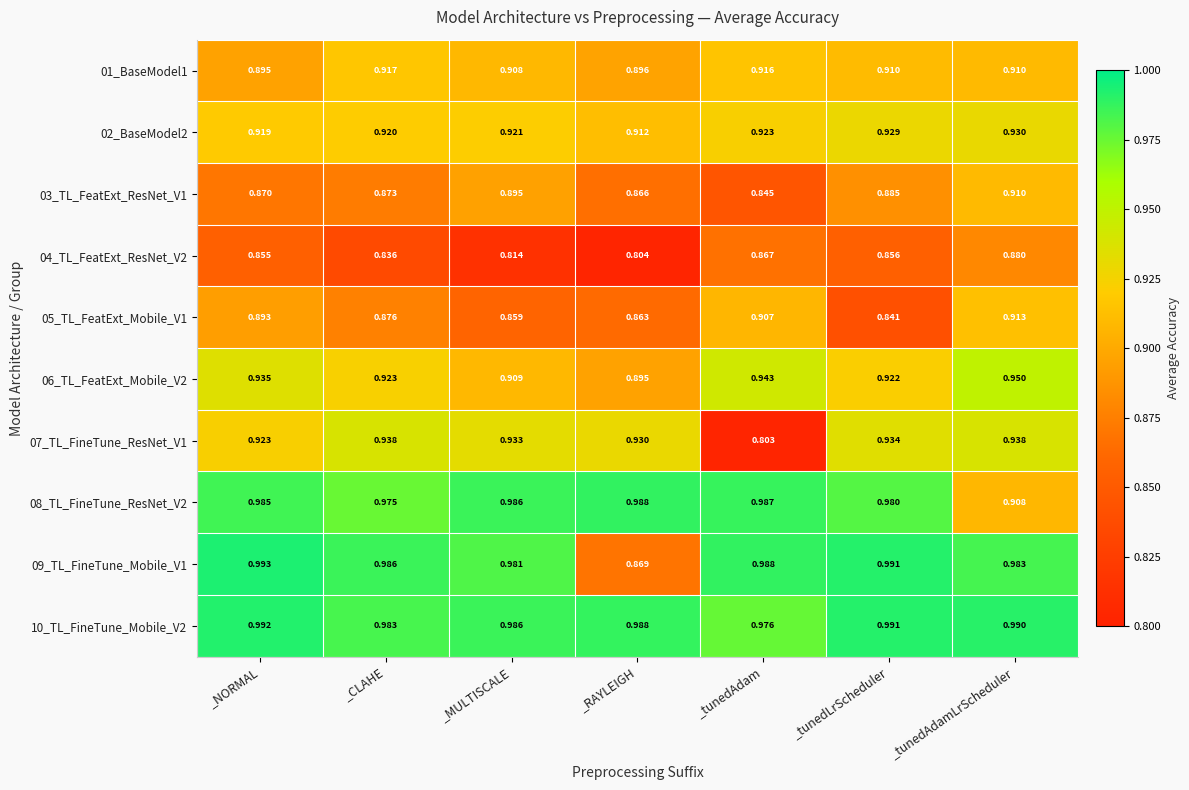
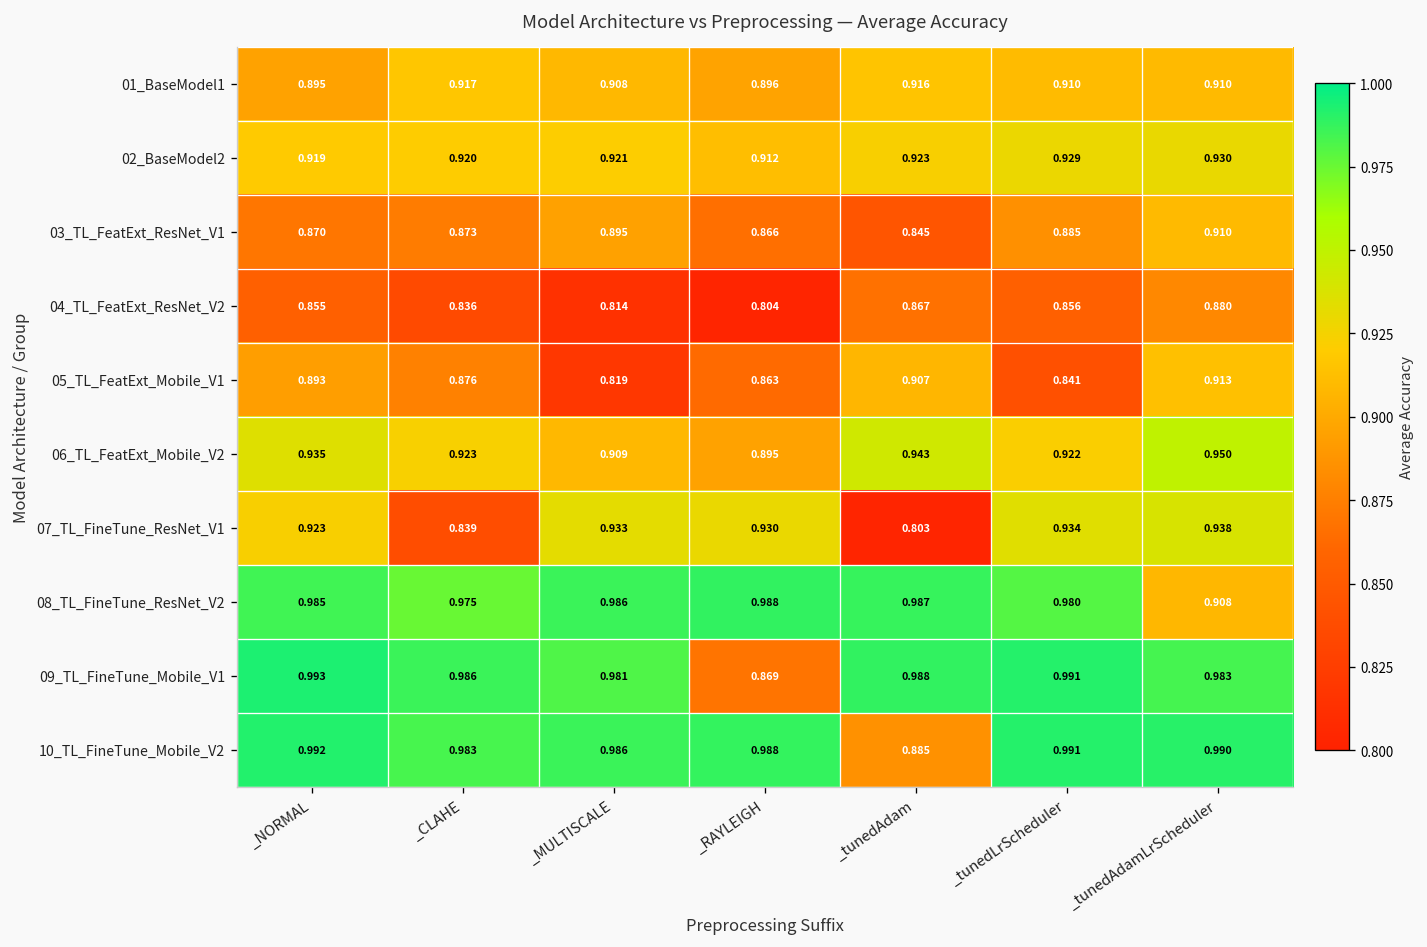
  {
    "01_BaseModel1": {
      "_NORMAL": 0.895,
      "_CLAHE": 0.917,
      "_MULTISCALE": 0.908,
      "_RAYLEIGH": 0.896,
      "_tunedAdam": 0.916,
      "_tunedLrScheduler": 0.910,
      "_tunedAdamLrScheduler": 0.910
    },
    "02_BaseModel2": {
      "_NORMAL": 0.919,
      "_CLAHE": 0.920,
      "_MULTISCALE": 0.921,
      "_RAYLEIGH": 0.912,
      "_tunedAdam": 0.923,
      "_tunedLrScheduler": 0.929,
      "_tunedAdamLrScheduler": 0.930
    },
    "03_TL_FeatExt_ResNet_V1": {
      "_NORMAL": 0.870,
      "_CLAHE": 0.873,
      "_MULTISCALE": 0.895,
      "_RAYLEIGH": 0.866,
      "_tunedAdam": 0.845,
      "_tunedLrScheduler": 0.885,
      "_tunedAdamLrScheduler": 0.910
    },
    "04_TL_FeatExt_ResNet_V2": {
      "_NORMAL": 0.855,
      "_CLAHE": 0.836,
      "_MULTISCALE": 0.814,
      "_RAYLEIGH": 0.804,
      "_tunedAdam": 0.867,
      "_tunedLrScheduler": 0.856,
      "_tunedAdamLrScheduler": 0.880
    },
    "05_TL_FeatExt_Mobile_V1": {
      "_NORMAL": 0.893,
      "_CLAHE": 0.876,
-     "_MULTISCALE": 0.859,
+     "_MULTISCALE": 0.819,
      "_RAYLEIGH": 0.863,
      "_tunedAdam": 0.907,
      "_tunedLrScheduler": 0.841,
      "_tunedAdamLrScheduler": 0.913
    },
    "06_TL_FeatExt_Mobile_V2": {
      "_NORMAL": 0.935,
      "_CLAHE": 0.923,
      "_MULTISCALE": 0.909,
      "_RAYLEIGH": 0.895,
      "_tunedAdam": 0.943,
      "_tunedLrScheduler": 0.922,
      "_tunedAdamLrScheduler": 0.950
    },
    "07_TL_FineTune_ResNet_V1": {
      "_NORMAL": 0.923,
-     "_CLAHE": 0.938,
+     "_CLAHE": 0.839,
      "_MULTISCALE": 0.933,
      "_RAYLEIGH": 0.930,
      "_tunedAdam": 0.803,
      "_tunedLrScheduler": 0.934,
      "_tunedAdamLrScheduler": 0.938
    },
    "08_TL_FineTune_ResNet_V2": {
      "_NORMAL": 0.985,
      "_CLAHE": 0.975,
      "_MULTISCALE": 0.986,
      "_RAYLEIGH": 0.988,
      "_tunedAdam": 0.987,
      "_tunedLrScheduler": 0.980,
      "_tunedAdamLrScheduler": 0.908
    },
    "09_TL_FineTune_Mobile_V1": {
      "_NORMAL": 0.993,
      "_CLAHE": 0.986,
      "_MULTISCALE": 0.981,
      "_RAYLEIGH": 0.869,
      "_tunedAdam": 0.988,
      "_tunedLrScheduler": 0.991,
      "_tunedAdamLrScheduler": 0.983
    },
    "10_TL_FineTune_Mobile_V2": {
      "_NORMAL": 0.992,
      "_CLAHE": 0.983,
      "_MULTISCALE": 0.986,
      "_RAYLEIGH": 0.988,
-     "_tunedAdam": 0.976,
+     "_tunedAdam": 0.885,
      "_tunedLrScheduler": 0.991,
      "_tunedAdamLrScheduler": 0.990
    }
  }
